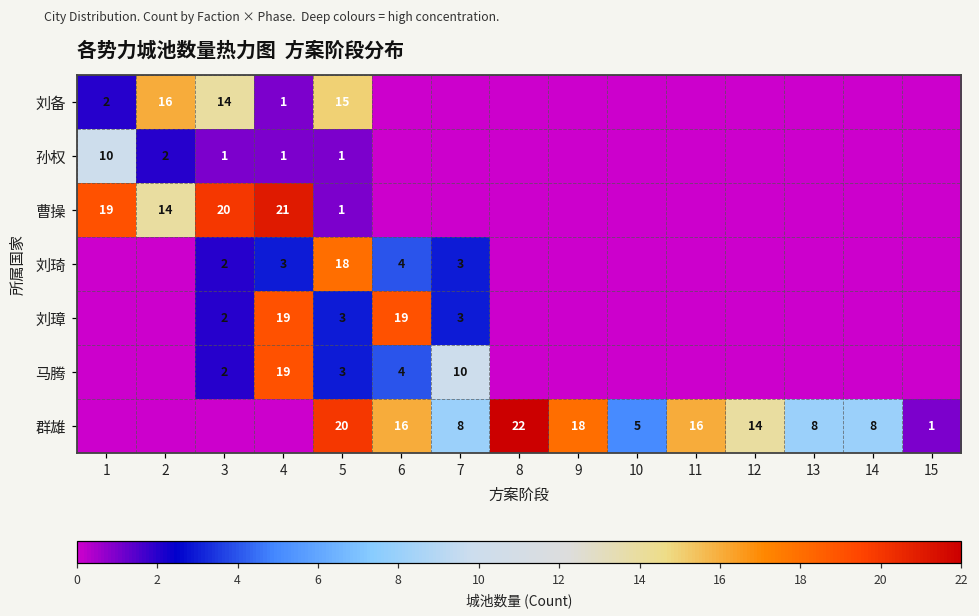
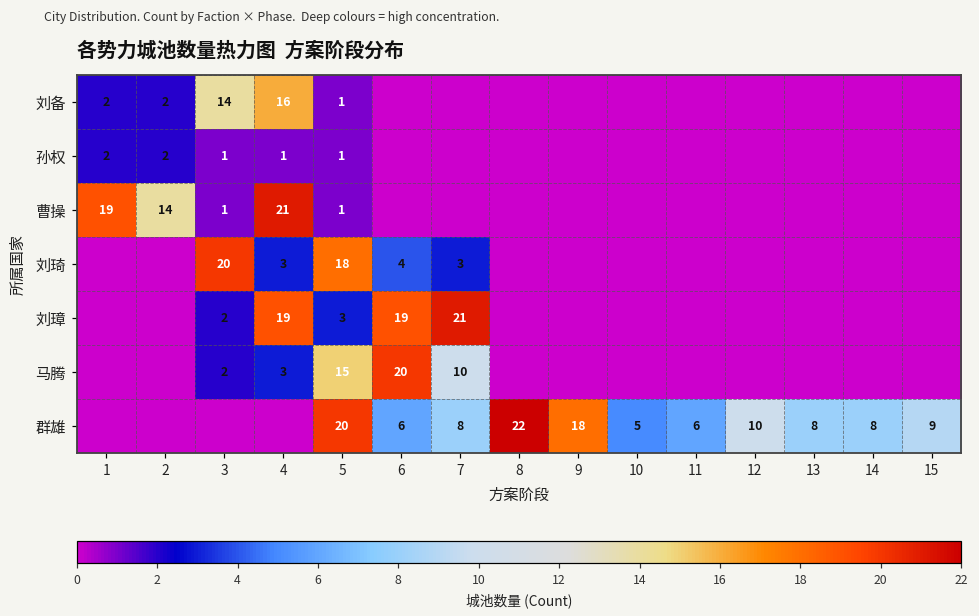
  {
    "刘备": {
      "1": 2,
-     "2": 16,
+     "2": 2,
      "3": 14,
-     "4": 1,
-     "5": 15
+     "4": 16,
+     "5": 1
    },
    "孙权": {
-     "1": 10,
+     "1": 2,
      "2": 2,
      "3": 1,
      "4": 1,
      "5": 1
    },
    "曹操": {
      "1": 19,
      "2": 14,
-     "3": 20,
+     "3": 1,
      "4": 21,
      "5": 1
    },
    "刘琦": {
-     "3": 2,
+     "3": 20,
      "4": 3,
      "5": 18,
      "6": 4,
      "7": 3
    },
    "刘璋": {
      "3": 2,
      "4": 19,
      "5": 3,
      "6": 19,
-     "7": 3
+     "7": 21
    },
    "马腾": {
      "3": 2,
-     "4": 19,
-     "5": 3,
-     "6": 4,
+     "4": 3,
+     "5": 15,
+     "6": 20,
      "7": 10
    },
    "群雄": {
      "5": 20,
-     "6": 16,
+     "6": 6,
      "7": 8,
      "8": 22,
      "9": 18,
      "10": 5,
-     "11": 16,
-     "12": 14,
+     "11": 6,
+     "12": 10,
      "13": 8,
      "14": 8,
-     "15": 1
+     "15": 9
    }
  }
